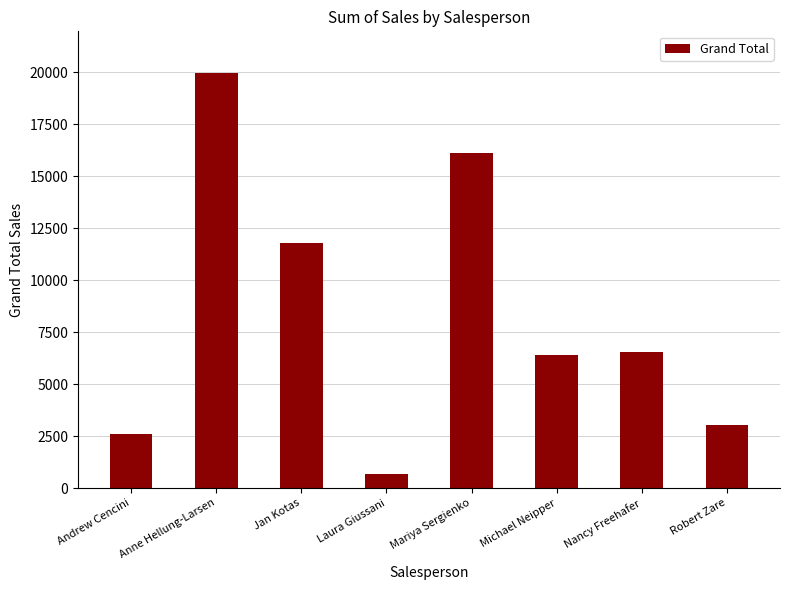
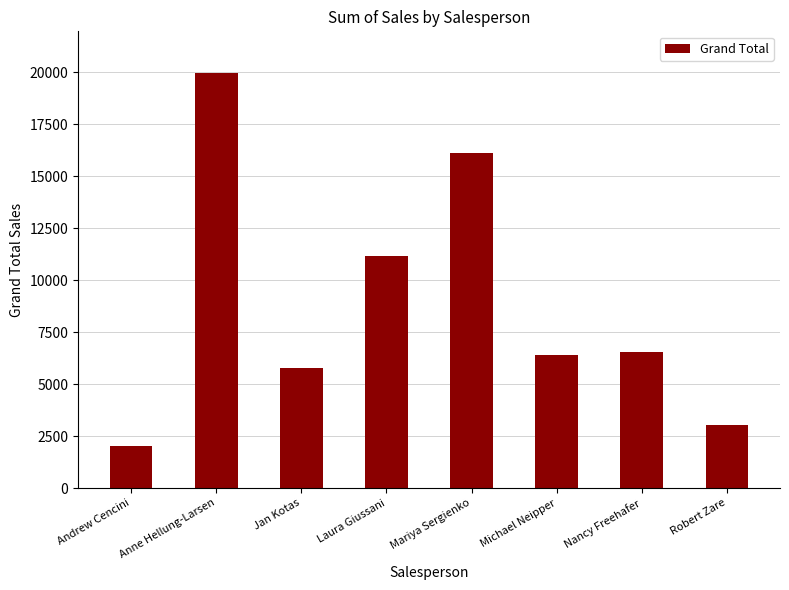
  {
-   "Andrew Cencini": 2600,
+   "Andrew Cencini": 2000,
    "Anne Hellung-Larsen": 20000,
-   "Jan Kotas": 11800,
-   "Laura Giussani": 700,
+   "Jan Kotas": 5800,
+   "Laura Giussani": 11200,
    "Mariya Sergienko": 16100,
    "Michael Neipper": 6400,
    "Nancy Freehafer": 6600,
    "Robert Zare": 3100
  }
